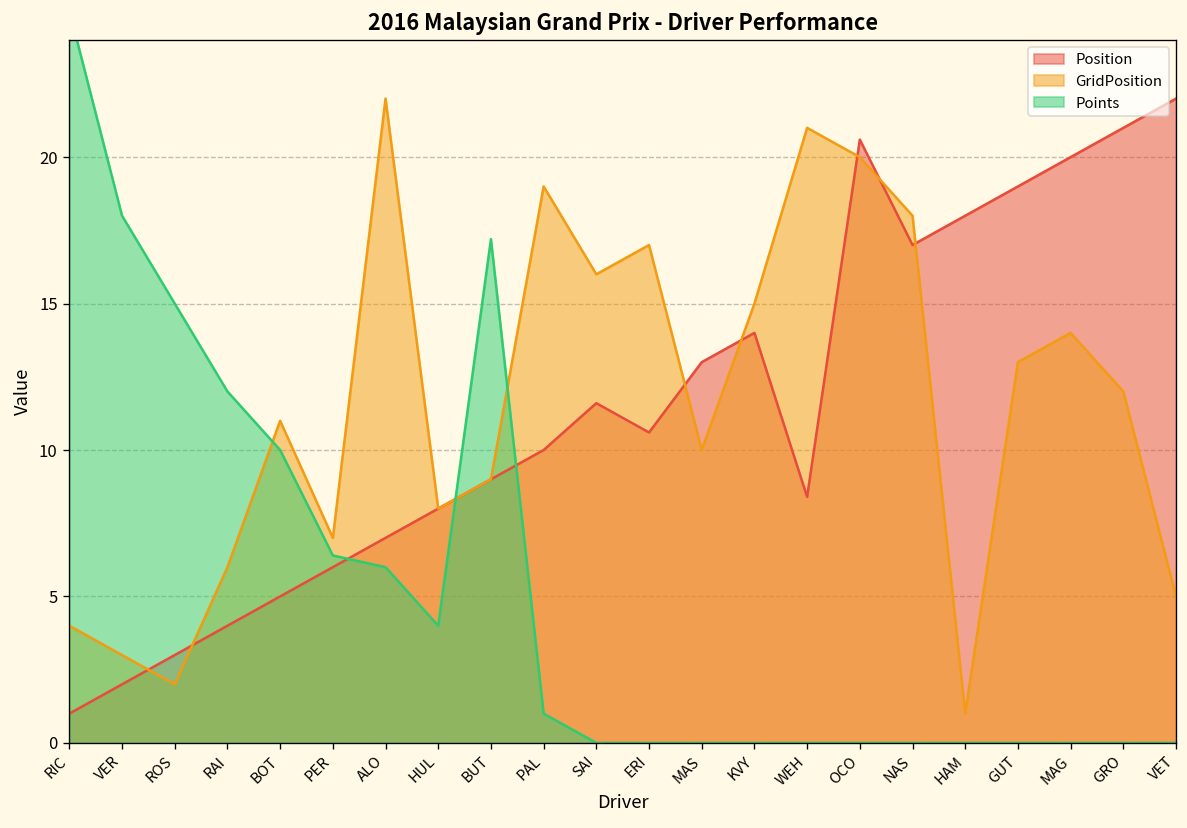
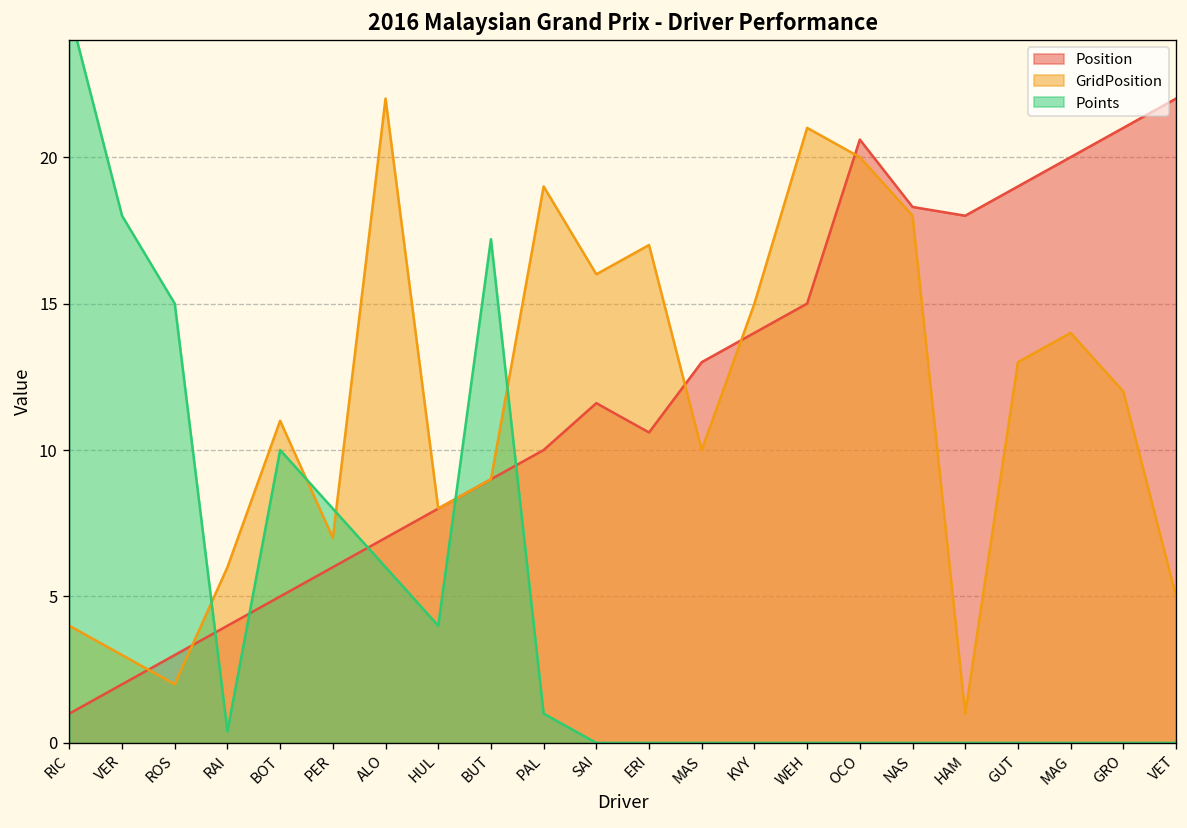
  {
    "Position": {
      "RIC": 1.0,
      "VER": 2.0,
      "ROS": 3.0,
      "RAI": 4.0,
      "BOT": 5.0,
      "PER": 6.0,
      "ALO": 7.0,
      "PAL": 10.0,
      "SAI": 11.6,
      "ERI": 10.6,
      "MAS": 13.0,
      "KVY": 14.0,
-     "WEH": 8.4,
+     "WEH": 15.0,
      "OCO": 20.6,
-     "NAS": 17.0,
+     "NAS": 18.3,
      "HAM": 18.0,
      "GUT": 19.0,
      "MAG": 20.0,
      "GRO": 21.0,
      "VET": 22.0
    },
    "GridPosition": {
      "RIC": 4.0,
      "VER": 3.0,
      "ROS": 2.0,
      "RAI": 6.0,
      "BOT": 11.0,
      "PER": 7.0,
      "ALO": 22.0,
      "PAL": 19.0,
      "SAI": 16.0,
      "ERI": 17.0,
      "MAS": 10.0,
      "KVY": 15.0,
      "WEH": 21.0,
      "OCO": 20.0,
      "NAS": 18.0,
      "HAM": 1.0,
      "GUT": 13.0,
      "MAG": 14.0,
      "GRO": 12.0,
      "VET": 5.0
    },
    "Points": {
      "VER": 18.0,
      "ROS": 15.0,
-     "RAI": 12.0,
+     "RAI": 0.4,
      "BOT": 10.0,
-     "PER": 6.4,
+     "PER": 8.0,
      "ALO": 6.0,
      "HUL": 4.0,
      "BUT": 17.2,
      "PAL": 1.0,
      "SAI": 0.0,
      "ERI": 0.0,
      "MAS": 0.0,
      "KVY": 0.0,
      "WEH": 0.0,
      "OCO": 0.0,
      "NAS": 0.0,
      "HAM": 0.0,
      "GUT": 0.0,
      "MAG": 0.0,
      "GRO": 0.0,
      "VET": 0.0
    }
  }
